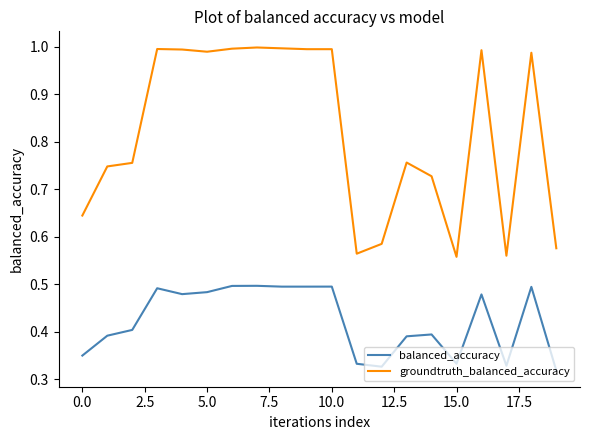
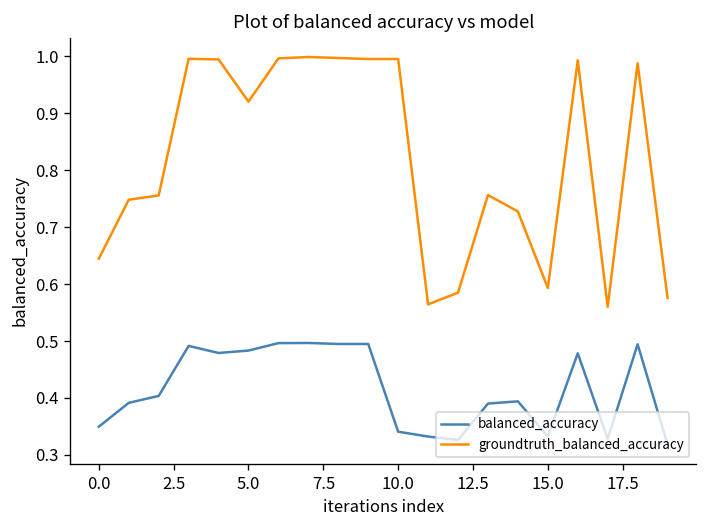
  {
    "balanced_accuracy": {
      "0.0": 0.35,
      "5.0": 0.48,
-     "10.0": 0.49
+     "10.0": 0.34
    },
    "groundtruth_balanced_accuracy": {
      "0.0": 0.64,
-     "5.0": 0.99,
+     "5.0": 0.92,
      "10.0": 1.00,
-     "15.0": 0.56
+     "15.0": 0.59
    }
  }
